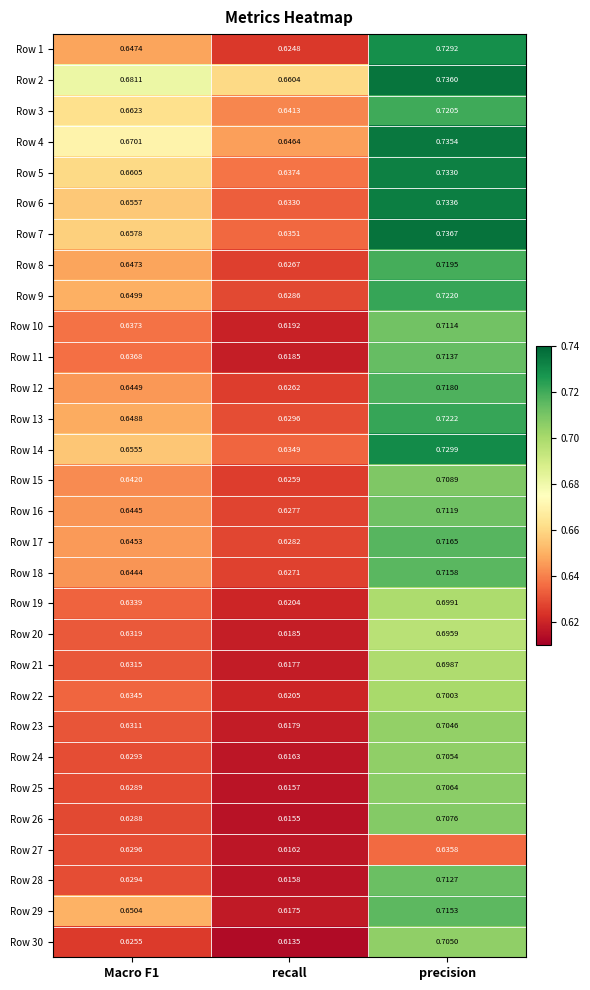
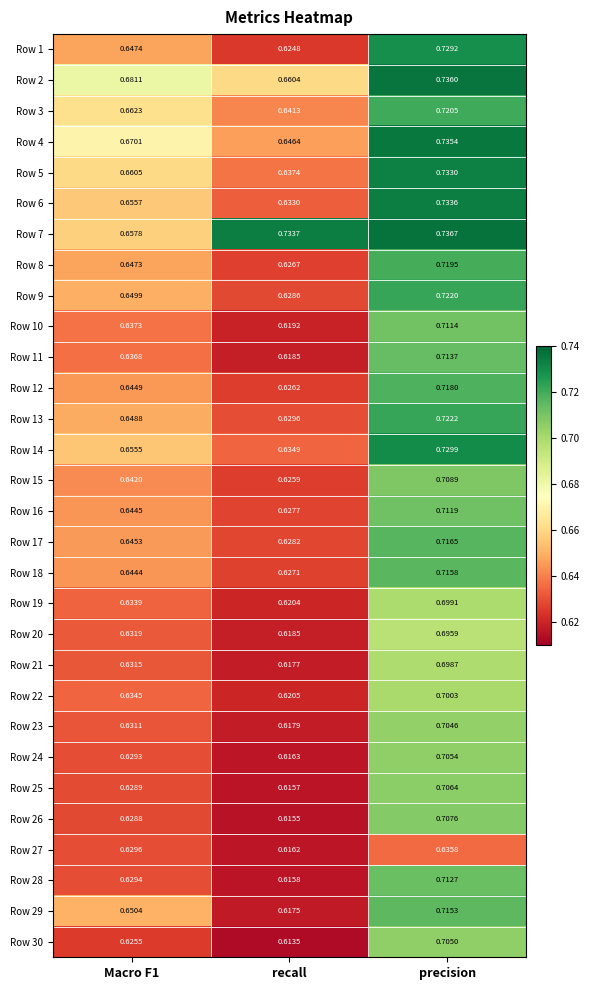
  {
    "Row 1": {
      "Macro F1": 0.6474,
      "recall": 0.6248,
      "precision": 0.7292
    },
    "Row 2": {
      "Macro F1": 0.6811,
      "recall": 0.6604,
      "precision": 0.7360
    },
    "Row 3": {
      "Macro F1": 0.6623,
      "recall": 0.6413,
      "precision": 0.7205
    },
    "Row 4": {
      "Macro F1": 0.6701,
      "recall": 0.6464,
      "precision": 0.7354
    },
    "Row 5": {
      "Macro F1": 0.6605,
      "recall": 0.6374,
      "precision": 0.7330
    },
    "Row 6": {
      "Macro F1": 0.6557,
      "recall": 0.6330,
      "precision": 0.7336
    },
    "Row 7": {
      "Macro F1": 0.6578,
-     "recall": 0.6351,
+     "recall": 0.7337,
      "precision": 0.7367
    },
    "Row 8": {
      "Macro F1": 0.6473,
      "recall": 0.6267,
      "precision": 0.7195
    },
    "Row 9": {
      "Macro F1": 0.6499,
      "recall": 0.6286,
      "precision": 0.7220
    },
    "Row 10": {
      "Macro F1": 0.6373,
      "recall": 0.6192,
      "precision": 0.7114
    },
    "Row 11": {
      "Macro F1": 0.6368,
      "recall": 0.6185,
      "precision": 0.7137
    },
    "Row 12": {
      "Macro F1": 0.6449,
      "recall": 0.6262,
      "precision": 0.7180
    },
    "Row 13": {
      "Macro F1": 0.6488,
      "recall": 0.6296,
      "precision": 0.7222
    },
    "Row 14": {
      "Macro F1": 0.6555,
      "recall": 0.6349,
      "precision": 0.7299
    },
    "Row 15": {
      "Macro F1": 0.6420,
      "recall": 0.6259,
      "precision": 0.7089
    },
    "Row 16": {
      "Macro F1": 0.6445,
      "recall": 0.6277,
      "precision": 0.7119
    },
    "Row 17": {
      "Macro F1": 0.6453,
      "recall": 0.6282,
      "precision": 0.7165
    },
    "Row 18": {
      "Macro F1": 0.6444,
      "recall": 0.6271,
      "precision": 0.7158
    },
    "Row 19": {
      "Macro F1": 0.6339,
      "recall": 0.6204,
      "precision": 0.6991
    },
    "Row 20": {
      "Macro F1": 0.6319,
      "recall": 0.6185,
      "precision": 0.6959
    },
    "Row 21": {
      "Macro F1": 0.6315,
      "recall": 0.6177,
      "precision": 0.6987
    },
    "Row 22": {
      "Macro F1": 0.6345,
      "recall": 0.6205,
      "precision": 0.7003
    },
    "Row 23": {
      "Macro F1": 0.6311,
      "recall": 0.6179,
      "precision": 0.7046
    },
    "Row 24": {
      "Macro F1": 0.6293,
      "recall": 0.6163,
      "precision": 0.7054
    },
    "Row 25": {
      "Macro F1": 0.6289,
      "recall": 0.6157,
      "precision": 0.7064
    },
    "Row 26": {
      "Macro F1": 0.6288,
      "recall": 0.6155,
      "precision": 0.7076
    },
    "Row 27": {
      "Macro F1": 0.6296,
      "recall": 0.6162,
      "precision": 0.6358
    },
    "Row 28": {
      "Macro F1": 0.6294,
      "recall": 0.6158,
      "precision": 0.7127
    },
    "Row 29": {
      "Macro F1": 0.6504,
      "recall": 0.6175,
      "precision": 0.7153
    },
    "Row 30": {
      "Macro F1": 0.6255,
      "recall": 0.6135,
      "precision": 0.7050
    }
  }
